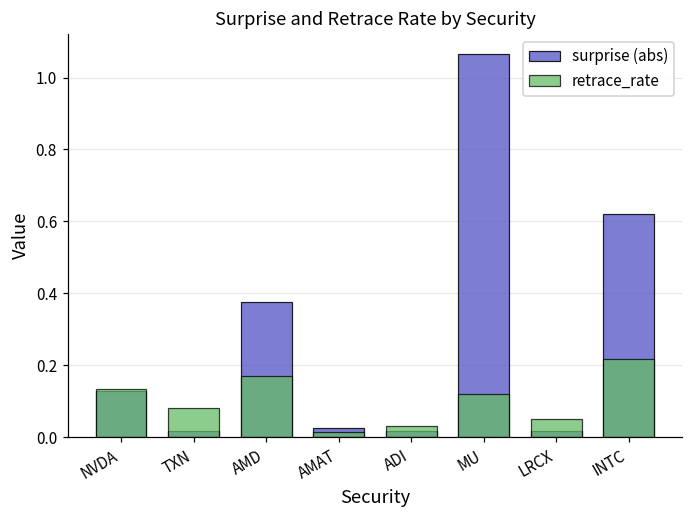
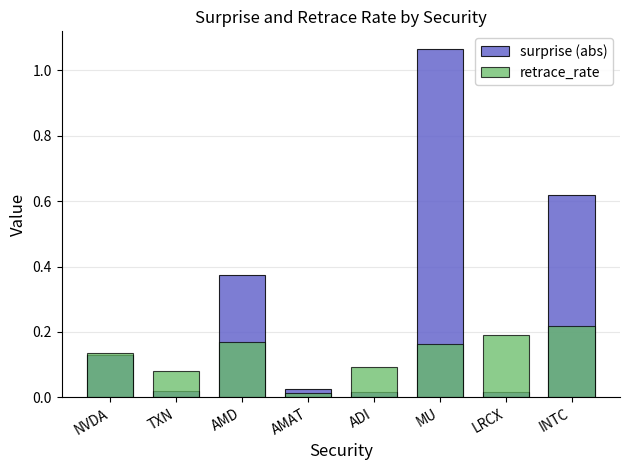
  {
    "retrace_rate": {
      "NVDA": 0.14,
      "TXN": 0.08,
-     "ADI": 0.03,
-     "MU": 0.12,
-     "LRCX": 0.05
+     "ADI": 0.09,
+     "MU": 0.16,
+     "LRCX": 0.19
    }
  }
